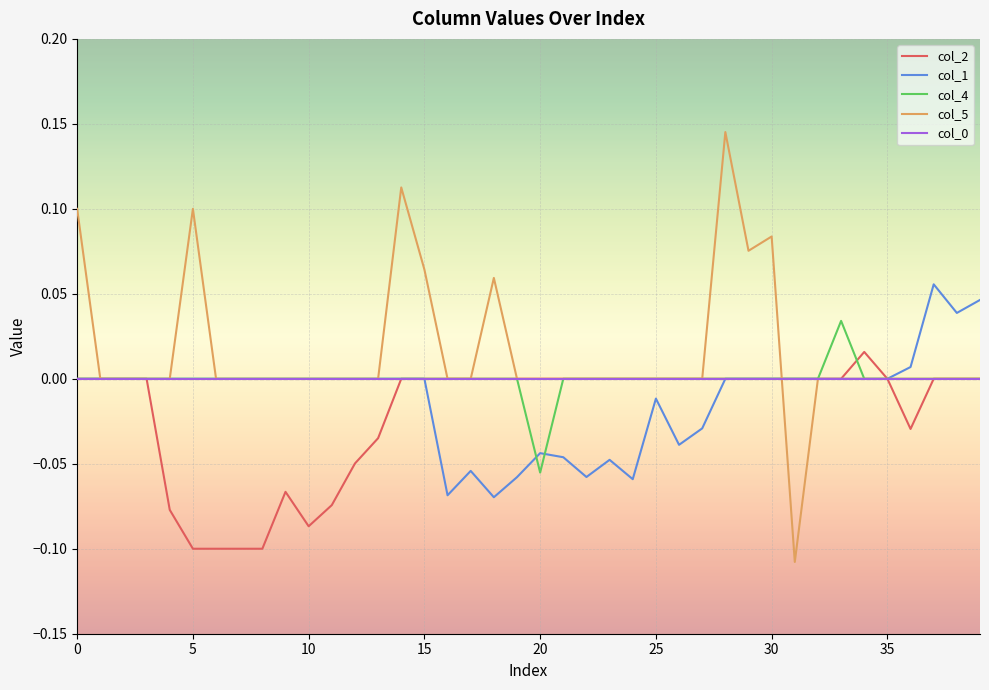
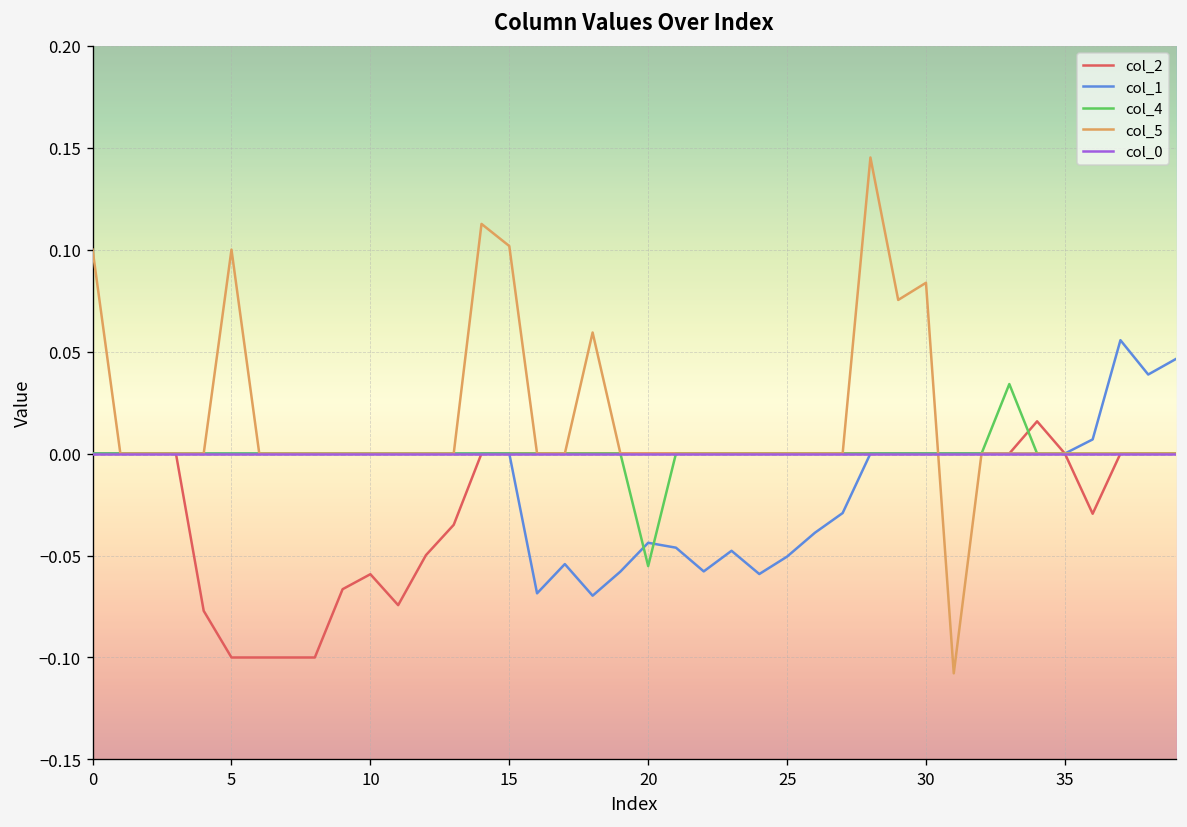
  {
    "col_2": {
      "5": -0.100,
-     "10": -0.087
+     "10": -0.059
    },
    "col_1": {
      "20": -0.044,
-     "25": -0.012
+     "25": -0.051
    },
    "col_4": {
      "20": -0.055
    },
    "col_5": {
      "0": 0.100,
      "5": 0.100,
-     "15": 0.064,
+     "15": 0.102,
      "30": 0.084
    }
  }
